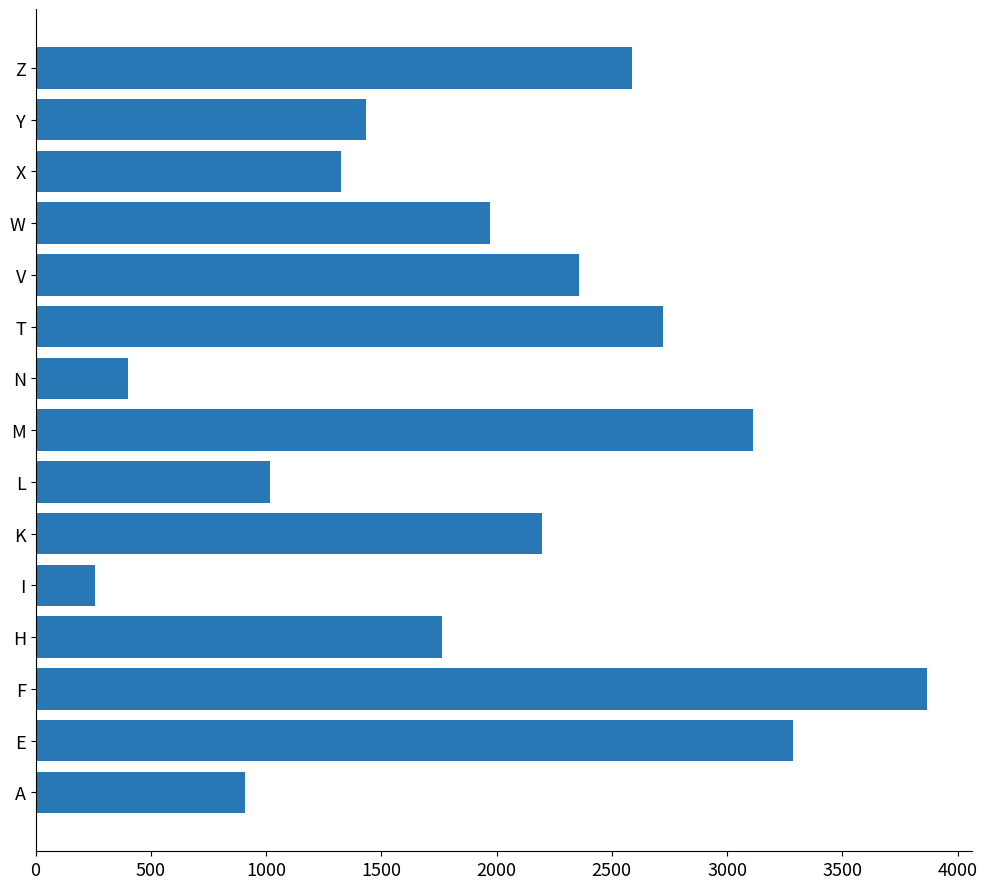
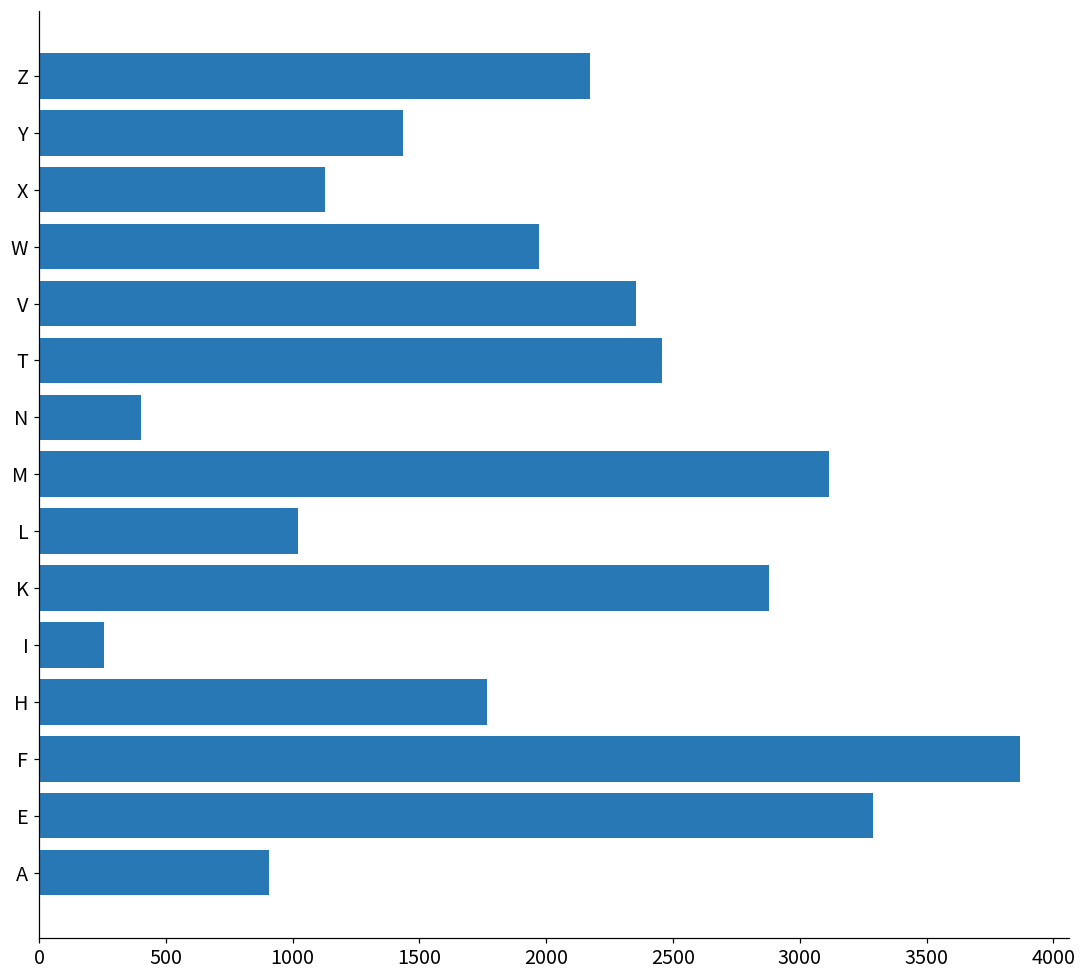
  {
-   "Z": 2590,
+   "Z": 2170,
    "Y": 1430,
-   "X": 1330,
+   "X": 1130,
    "W": 1970,
    "V": 2360,
-   "T": 2720,
+   "T": 2460,
    "N": 400,
    "M": 3110,
    "L": 1020,
-   "K": 2200,
+   "K": 2880,
    "I": 260,
    "H": 1770,
    "F": 3870,
    "E": 3290,
    "A": 910
  }
